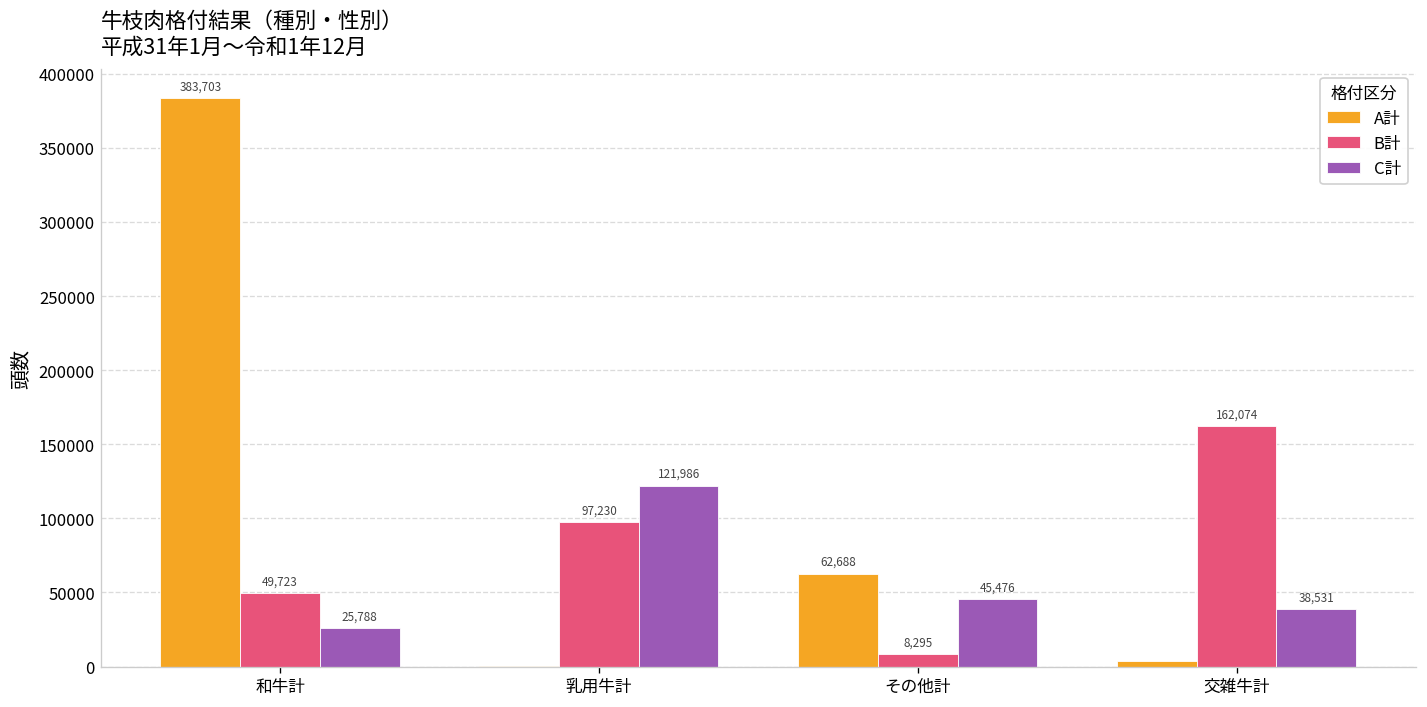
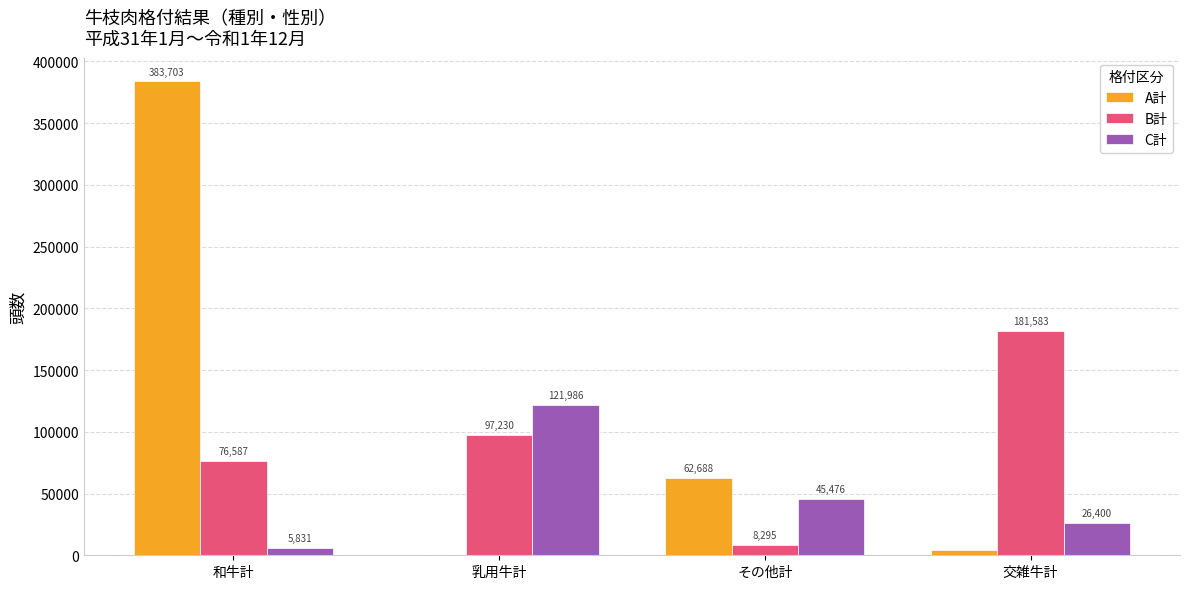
  {
    "A計": {
      "和牛計": "383,703",
      "その他計": "62,688"
    },
    "B計": {
-     "和牛計": "49,723",
+     "和牛計": "76,587",
      "乳用牛計": "97,230",
      "その他計": "8,295",
-     "交雑牛計": "162,074"
+     "交雑牛計": "181,583"
    },
    "C計": {
-     "和牛計": "25,788",
+     "和牛計": "5,831",
      "乳用牛計": "121,986",
      "その他計": "45,476",
-     "交雑牛計": "38,531"
+     "交雑牛計": "26,400"
    }
  }
